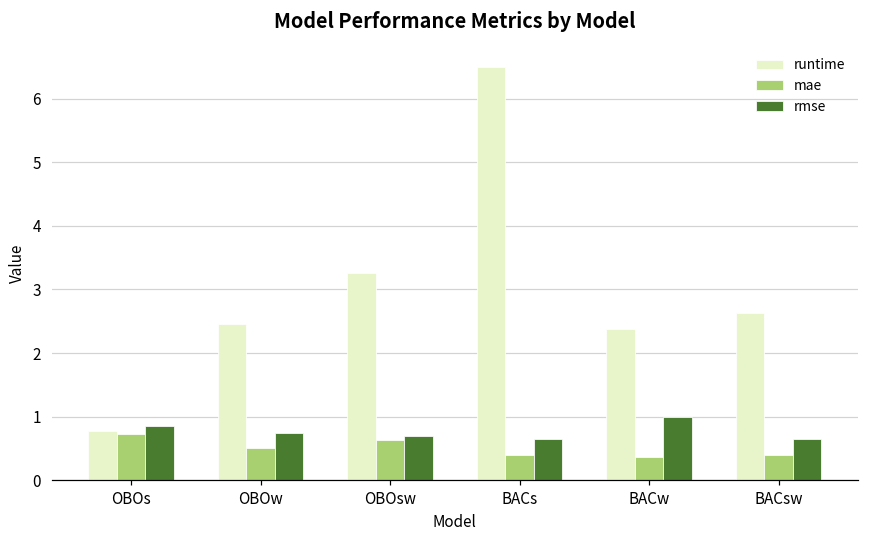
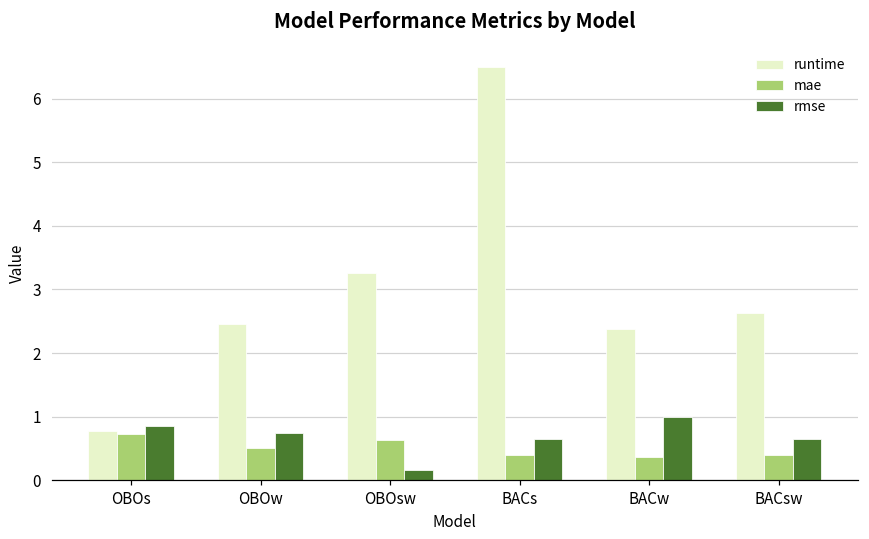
  {
    "runtime": {
      "OBOs": 0.8,
      "OBOw": 2.5,
      "OBOsw": 3.3,
      "BACs": 6.5,
      "BACw": 2.4,
      "BACsw": 2.6
    },
    "mae": {
      "OBOs": 0.7,
      "OBOw": 0.5,
      "OBOsw": 0.6,
      "BACs": 0.4,
      "BACw": 0.4,
      "BACsw": 0.4
    },
    "rmse": {
      "OBOs": 0.9,
      "OBOw": 0.7,
-     "OBOsw": 0.7,
+     "OBOsw": 0.2,
      "BACs": 0.7,
      "BACw": 1.0,
      "BACsw": 0.7
    }
  }
